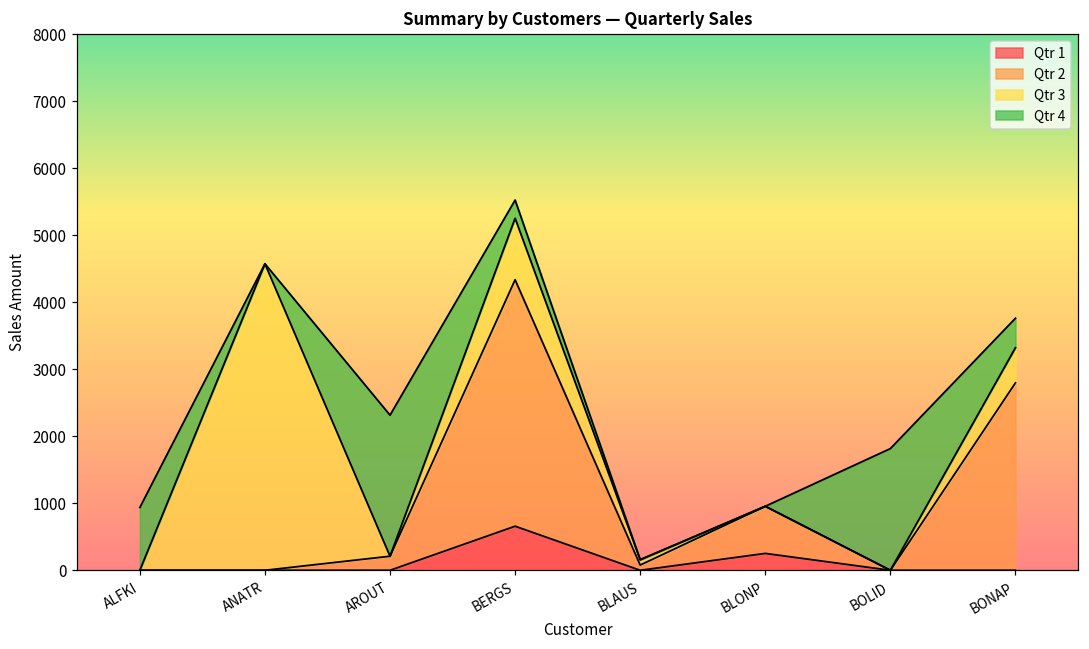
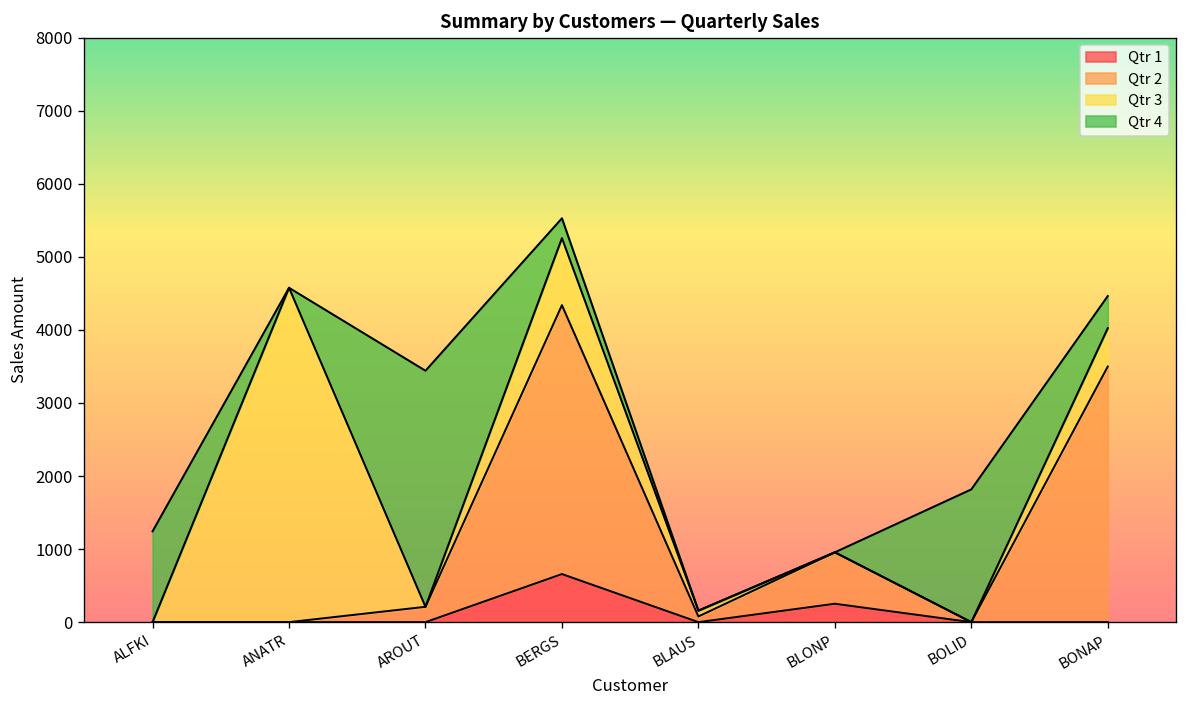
  {
    "Qtr 1": {
      "AROUT": 0,
      "BERGS": 700,
      "BLAUS": 0,
      "BLONP": 300,
      "BONAP": 0
    },
    "Qtr 2": {
      "BERGS": 3700,
      "BLAUS": 100,
-     "BONAP": 2800
+     "BONAP": 3500
    },
    "Qtr 3": {
      "BERGS": 900,
      "BONAP": 500
    },
    "Qtr 4": {
-     "ALFKI": 900,
-     "AROUT": 2100,
+     "ALFKI": 1200,
+     "AROUT": 3200,
      "BERGS": 300,
      "BOLID": 1800,
      "BONAP": 400
    }
  }
